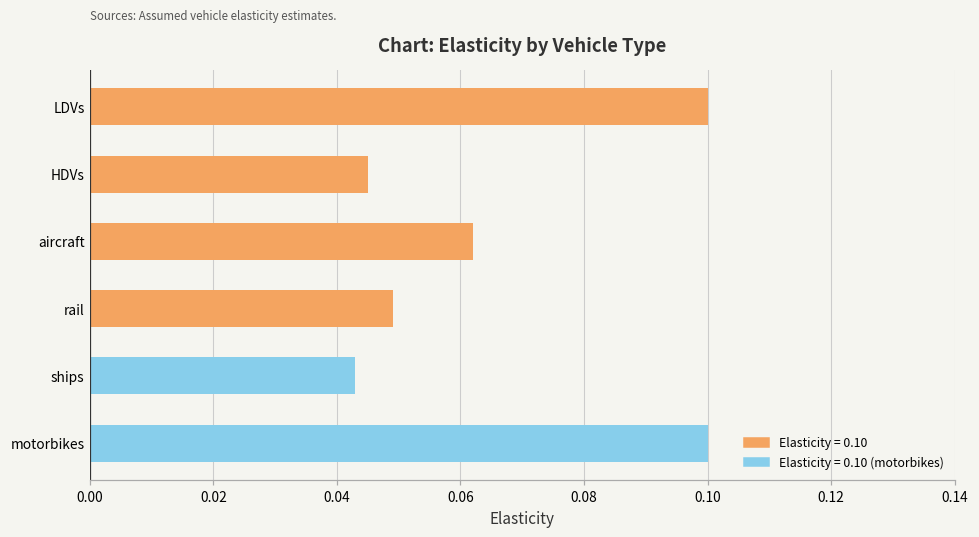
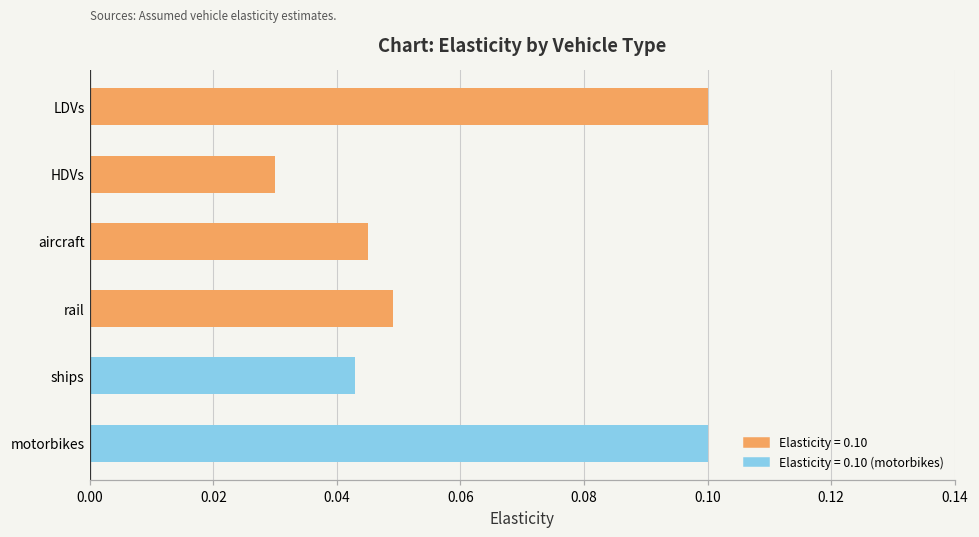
  {
    "LDVs": 0.100,
-   "HDVs": 0.045,
-   "aircraft": 0.062,
+   "HDVs": 0.030,
+   "aircraft": 0.045,
    "rail": 0.049,
    "ships": 0.043,
    "motorbikes": 0.100
  }
